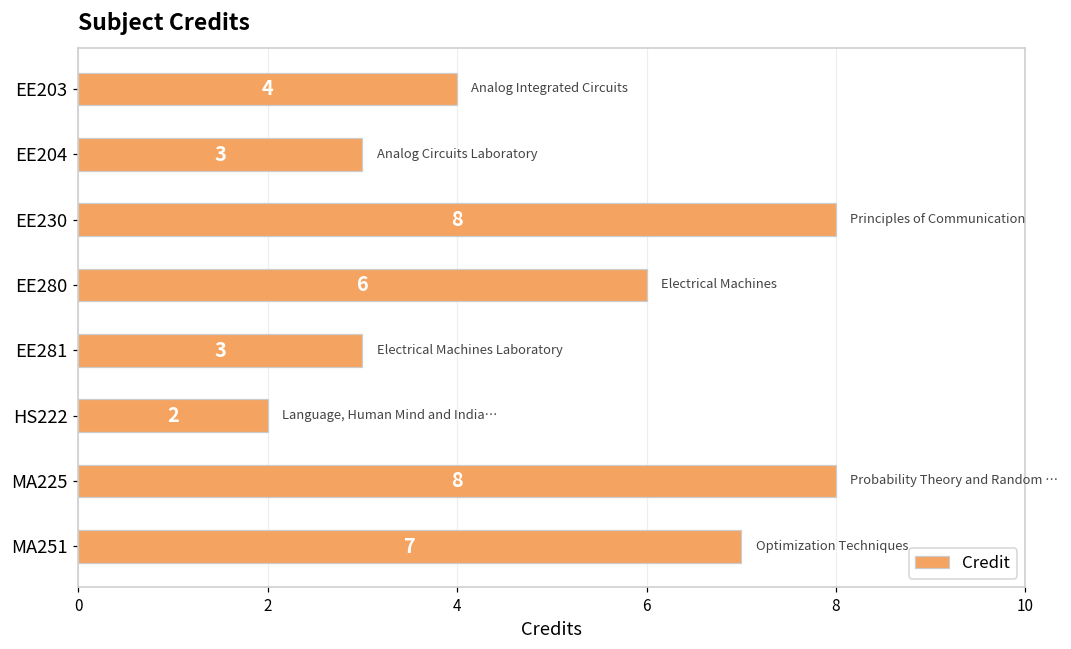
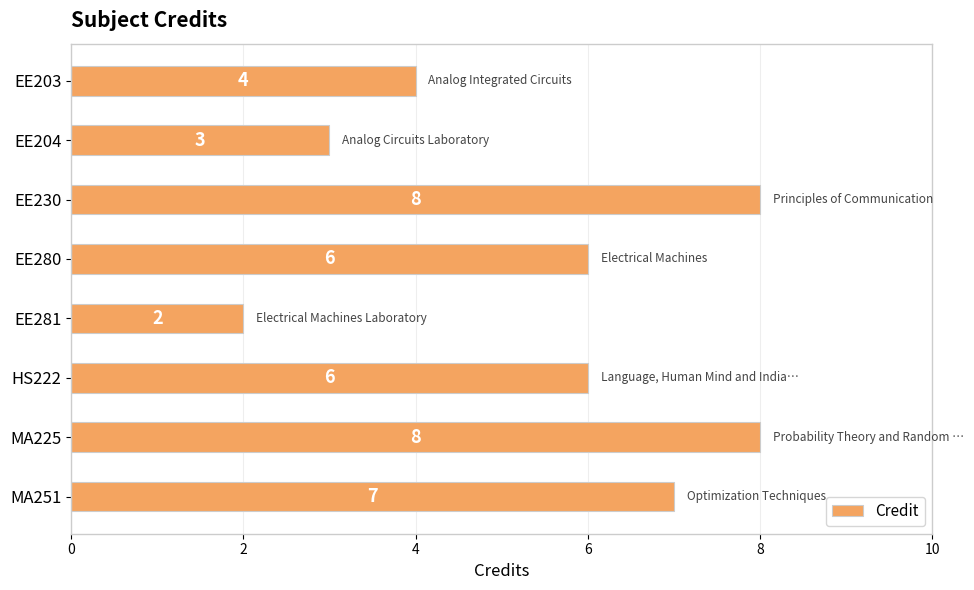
  {
    "EE203": 4,
    "EE204": 3,
    "EE230": 8,
    "EE280": 6,
-   "EE281": 3,
-   "HS222": 2,
+   "EE281": 2,
+   "HS222": 6,
    "MA225": 8,
    "MA251": 7
  }
